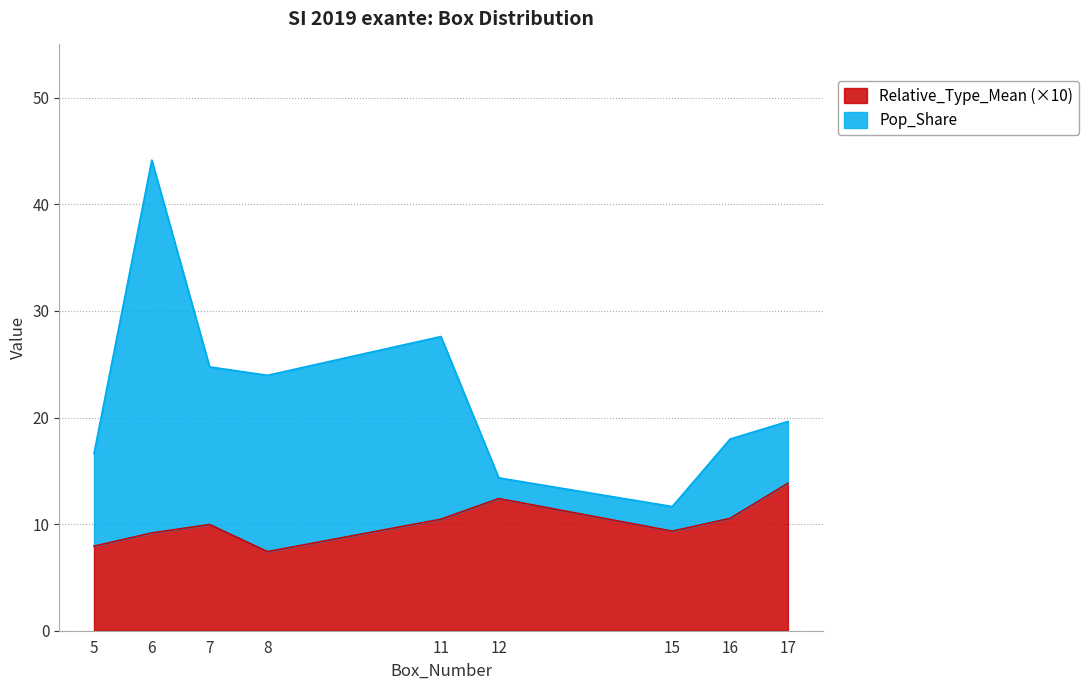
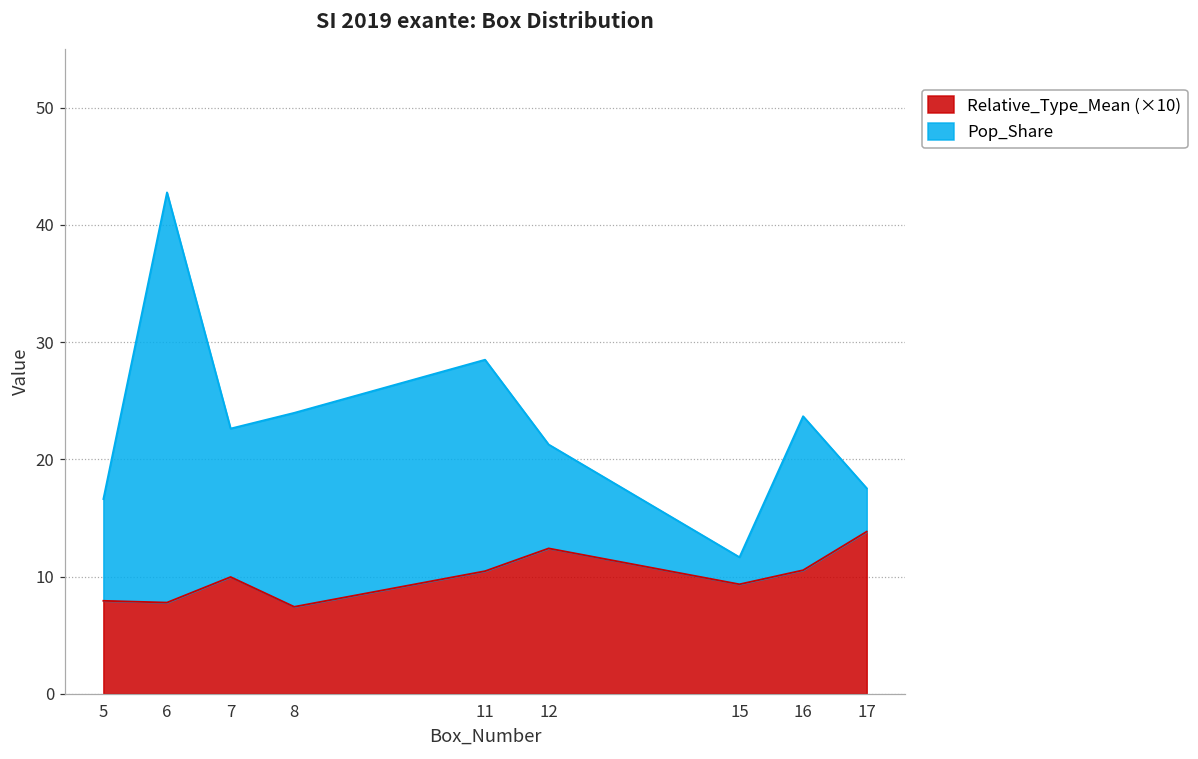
  {
    "Relative_Type_Mean (×10)": {
      "5": 7.9,
-     "6": 9.2,
+     "6": 7.8,
      "7": 10.0,
      "8": 7.4,
      "11": 10.5,
      "12": 12.4,
      "15": 9.3,
      "16": 10.5,
      "17": 13.8
    },
    "Pop_Share": {
      "5": 8.7,
      "6": 35.0,
-     "7": 14.8,
+     "7": 12.7,
      "8": 16.5,
-     "11": 17.1,
-     "12": 1.9,
+     "11": 18.0,
+     "12": 8.9,
      "15": 2.3,
-     "16": 7.4,
-     "17": 5.8
+     "16": 13.1,
+     "17": 3.7
    }
  }
